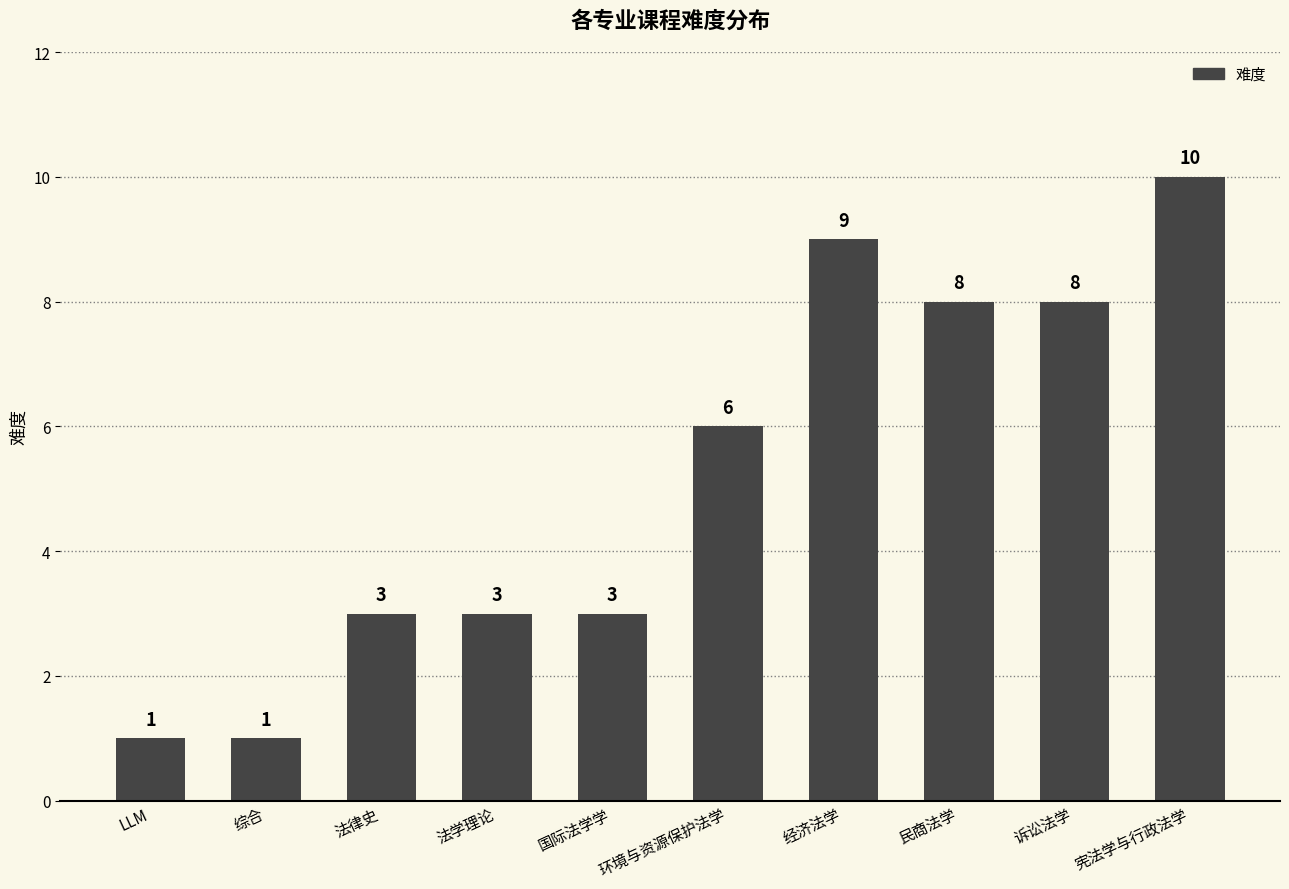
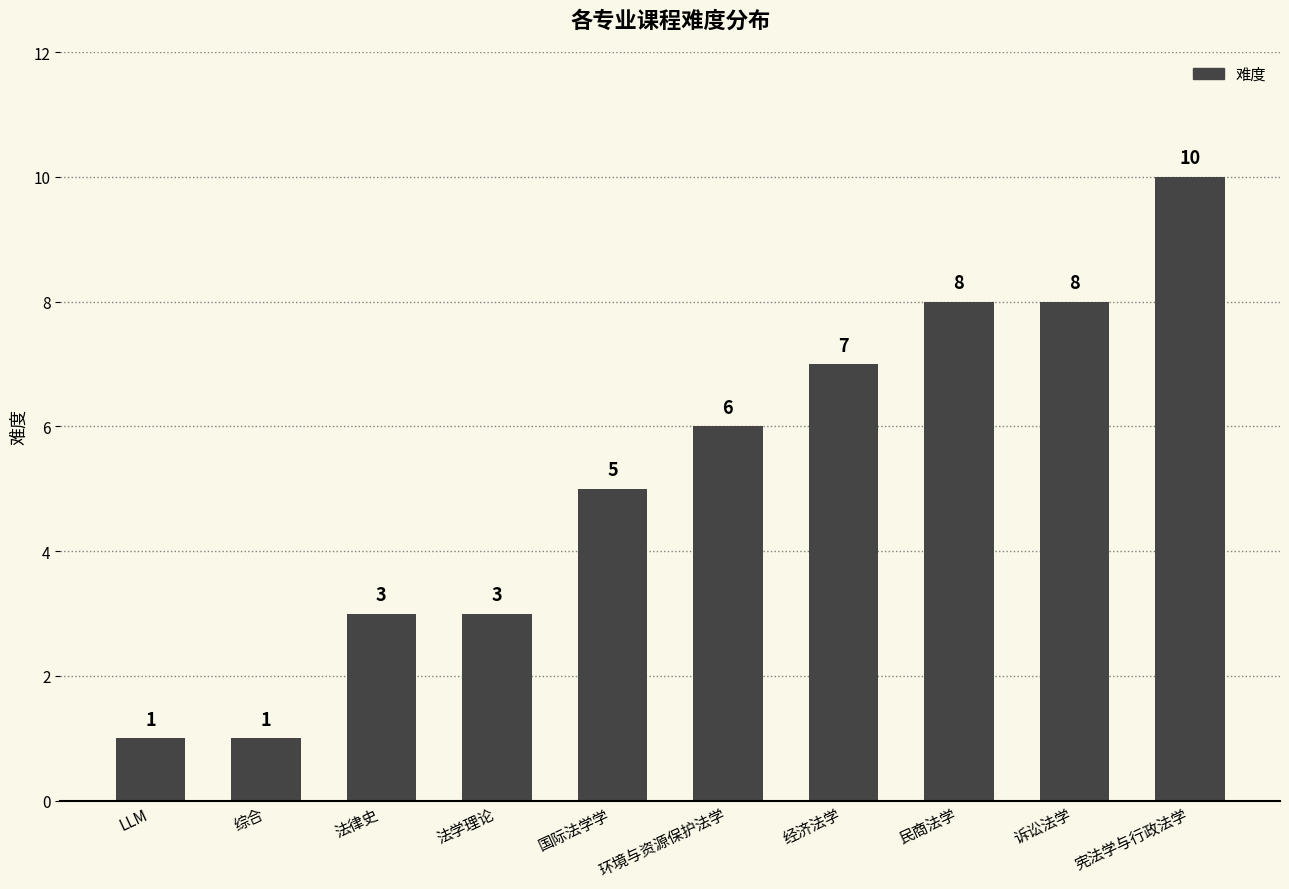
  {
    "LLM": 1,
    "综合": 1,
    "法律史": 3,
    "法学理论": 3,
-   "国际法学学": 3,
+   "国际法学学": 5,
    "环境与资源保护法学": 6,
-   "经济法学": 9,
+   "经济法学": 7,
    "民商法学": 8,
    "诉讼法学": 8,
    "宪法学与行政法学": 10
  }
